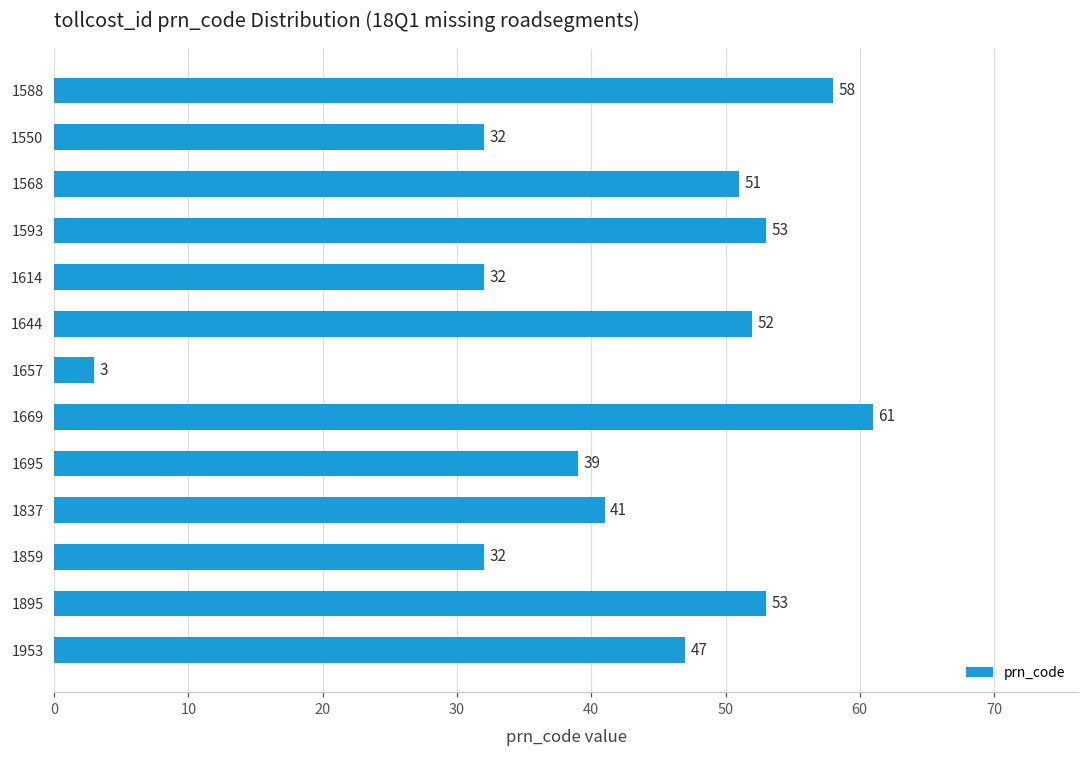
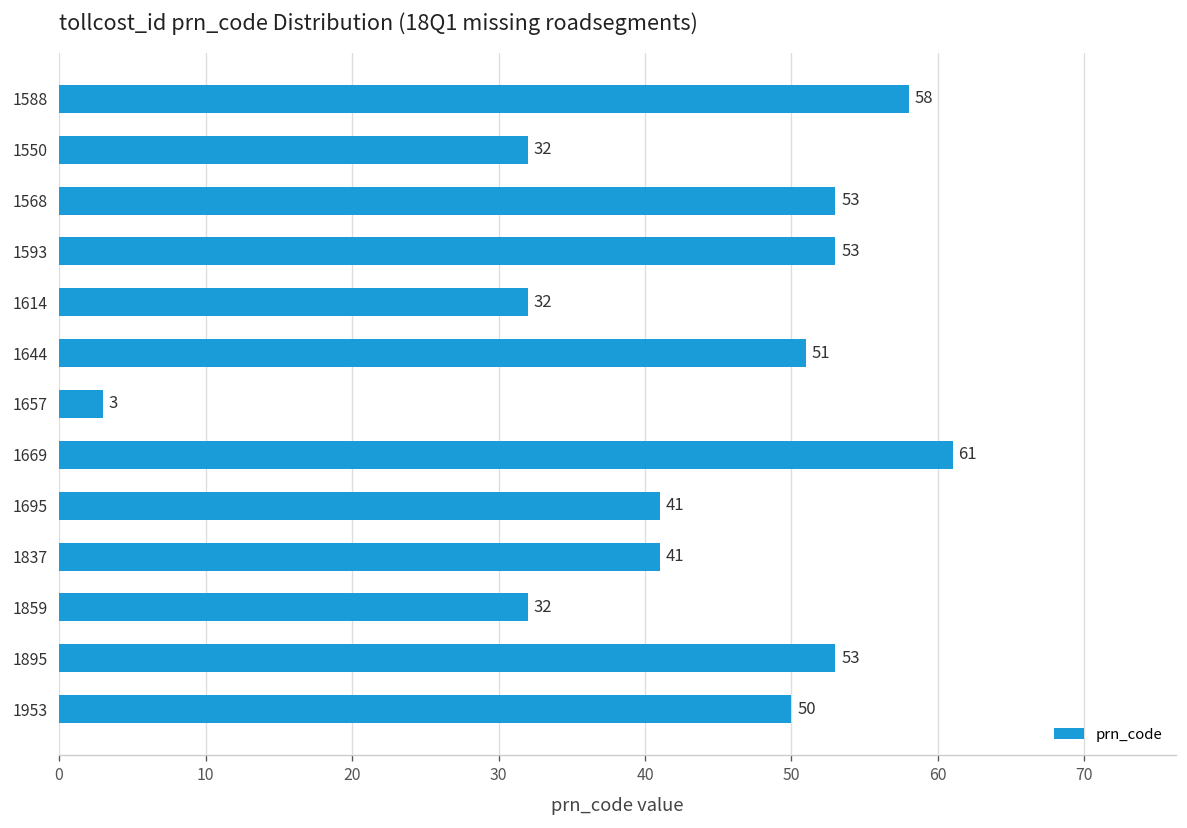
  {
    "1588": 58,
    "1550": 32,
-   "1568": 51,
+   "1568": 53,
    "1593": 53,
    "1614": 32,
-   "1644": 52,
+   "1644": 51,
    "1657": 3,
    "1669": 61,
-   "1695": 39,
+   "1695": 41,
    "1837": 41,
    "1859": 32,
    "1895": 53,
-   "1953": 47
+   "1953": 50
  }
